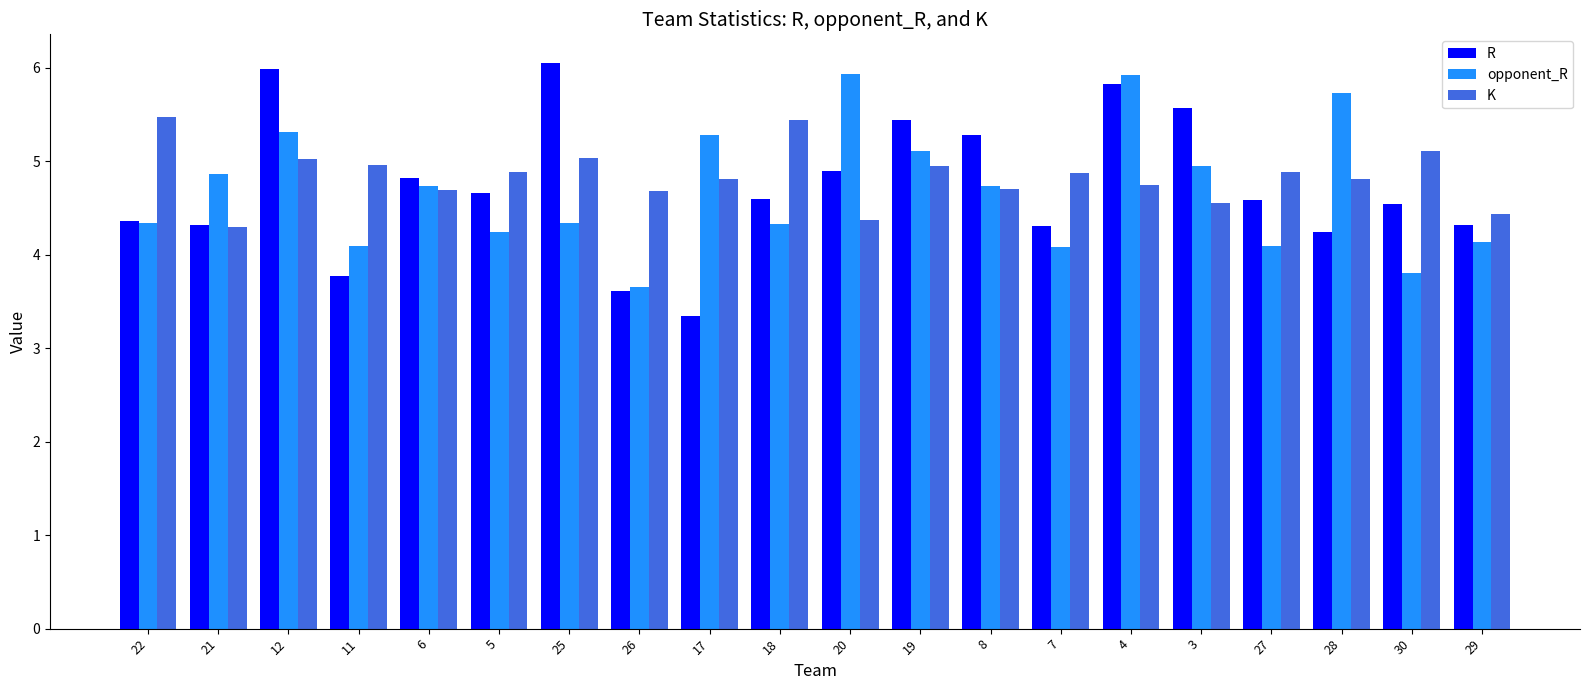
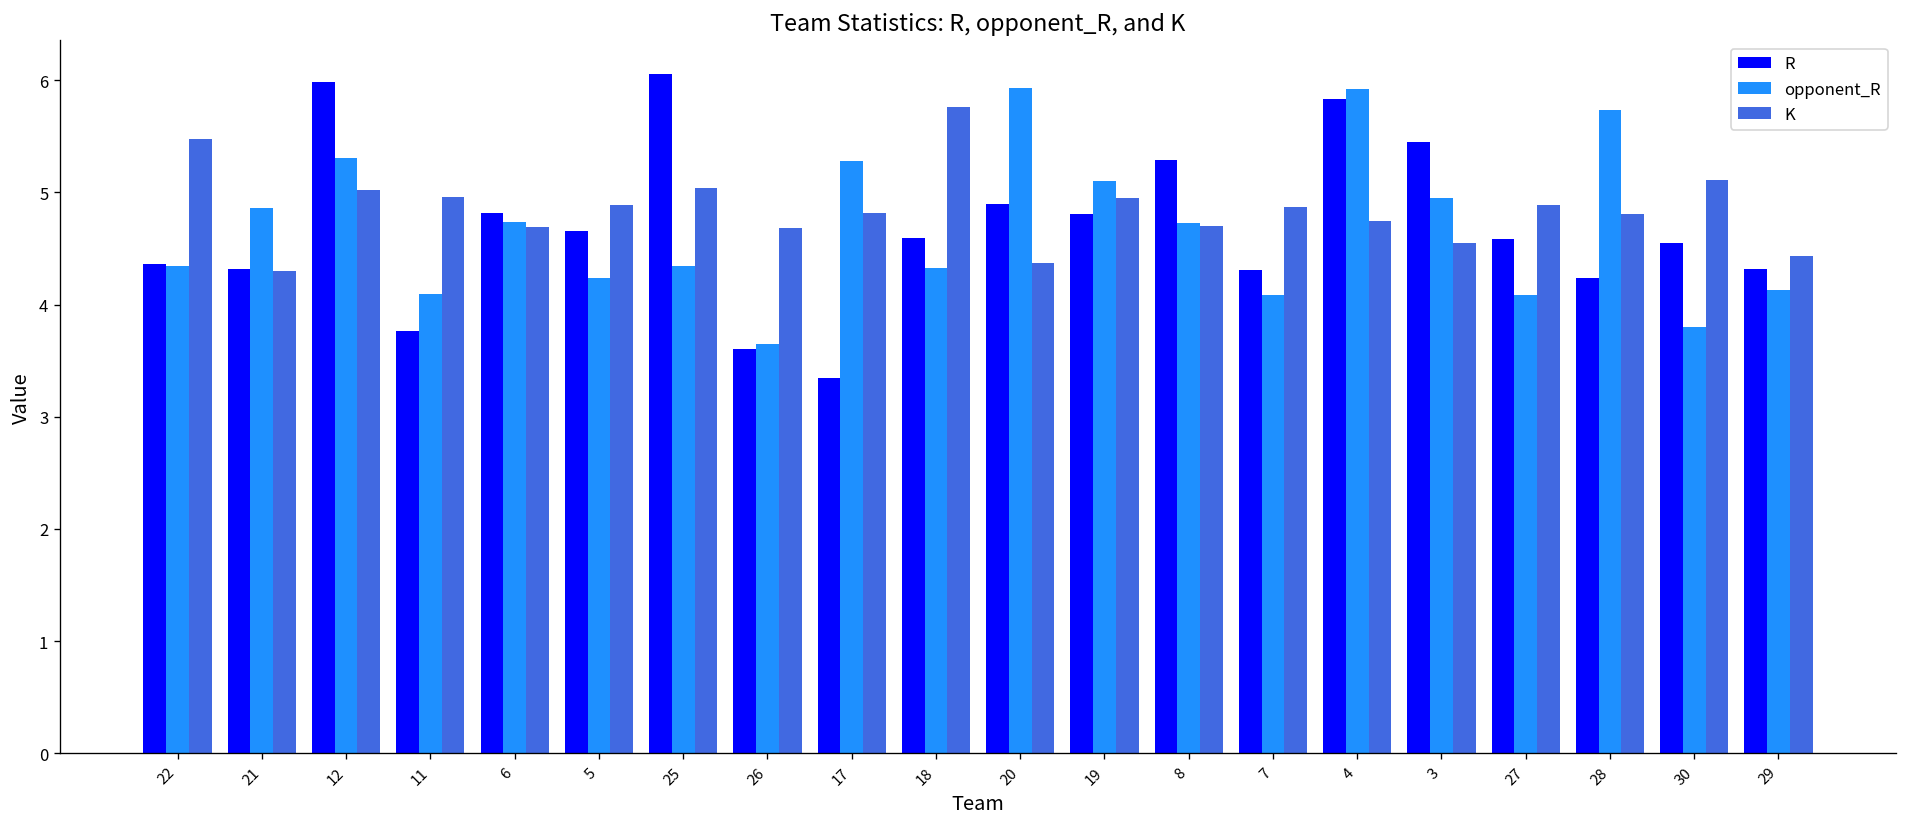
  {
    "R": {
      "22": 4.4,
      "21": 4.3,
      "12": 6.0,
      "11": 3.8,
      "6": 4.8,
      "5": 4.7,
      "25": 6.1,
      "26": 3.6,
      "17": 3.3,
      "18": 4.6,
      "20": 4.9,
-     "19": 5.4,
+     "19": 4.8,
      "8": 5.3,
      "7": 4.3,
      "4": 5.8,
-     "3": 5.6,
+     "3": 5.4,
      "27": 4.6,
      "28": 4.2,
      "30": 4.5,
      "29": 4.3
    },
    "opponent_R": {
      "22": 4.3,
      "21": 4.9,
      "12": 5.3,
      "11": 4.1,
      "6": 4.7,
      "5": 4.2,
      "25": 4.3,
      "26": 3.7,
      "17": 5.3,
      "18": 4.3,
      "20": 5.9,
      "19": 5.1,
      "8": 4.7,
      "7": 4.1,
      "4": 5.9,
      "3": 5.0,
      "27": 4.1,
      "28": 5.7,
      "30": 3.8,
      "29": 4.1
    },
    "K": {
      "22": 5.5,
      "21": 4.3,
      "12": 5.0,
      "11": 5.0,
      "6": 4.7,
      "5": 4.9,
      "25": 5.0,
      "26": 4.7,
      "17": 4.8,
-     "18": 5.4,
+     "18": 5.8,
      "20": 4.4,
      "19": 5.0,
      "8": 4.7,
      "7": 4.9,
      "4": 4.7,
      "3": 4.5,
      "27": 4.9,
      "28": 4.8,
      "30": 5.1,
      "29": 4.4
    }
  }
